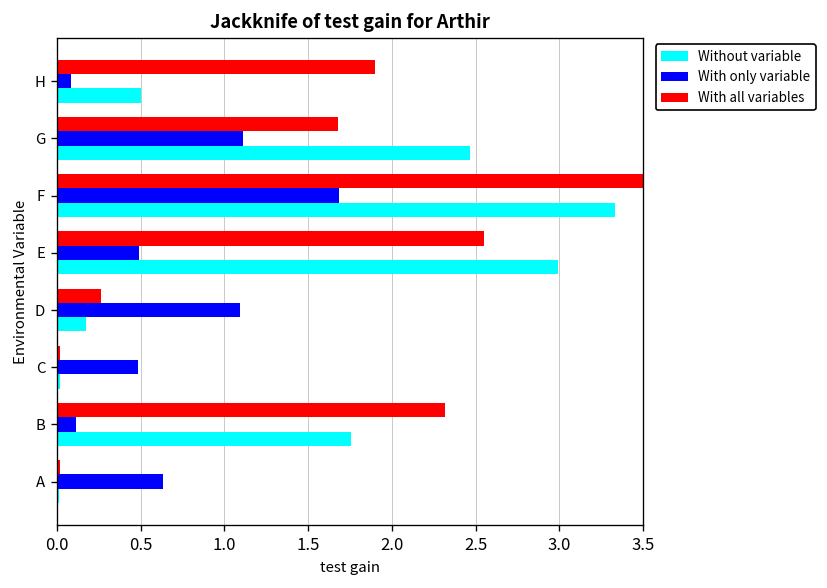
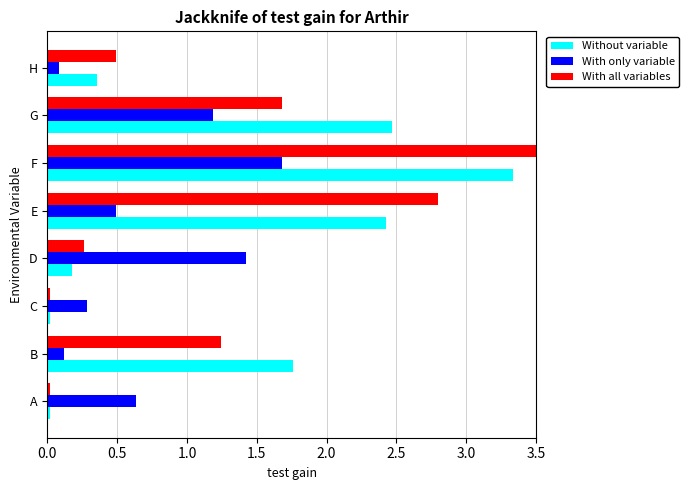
  {
    "Without variable": {
-     "H": 0.50,
+     "H": 0.35,
      "G": 2.47,
      "F": 3.33,
-     "E": 2.99,
+     "E": 2.42,
      "D": 0.17,
      "B": 1.76
    },
    "With only variable": {
      "H": 0.09,
-     "G": 1.11,
+     "G": 1.19,
      "F": 1.68,
      "E": 0.49,
-     "D": 1.09,
-     "C": 0.48,
+     "D": 1.42,
+     "C": 0.28,
      "B": 0.12,
      "A": 0.63
    },
    "With all variables": {
-     "H": 1.90,
+     "H": 0.49,
      "G": 1.68,
      "F": 3.50,
-     "E": 2.55,
+     "E": 2.80,
      "D": 0.26,
-     "B": 2.32
+     "B": 1.25
    }
  }
